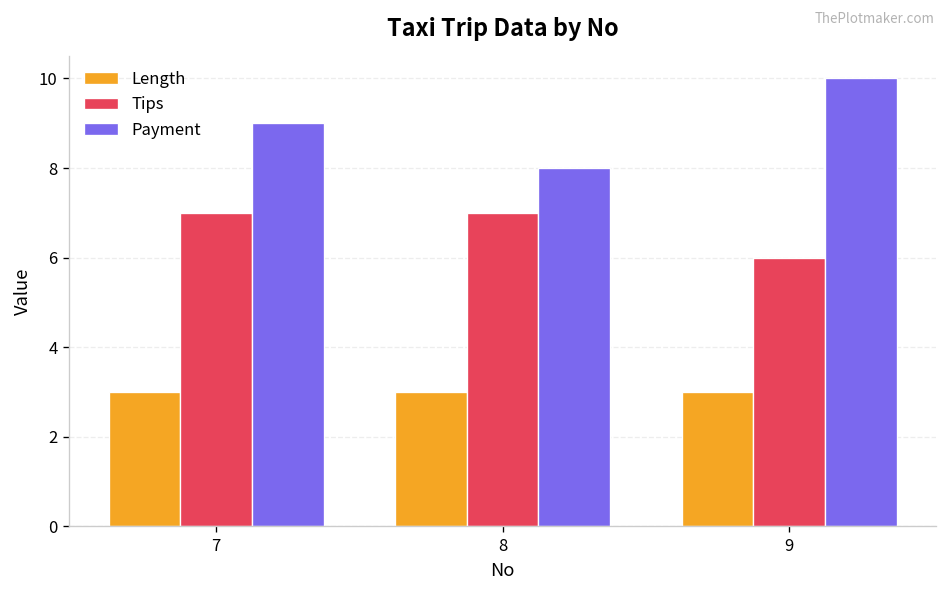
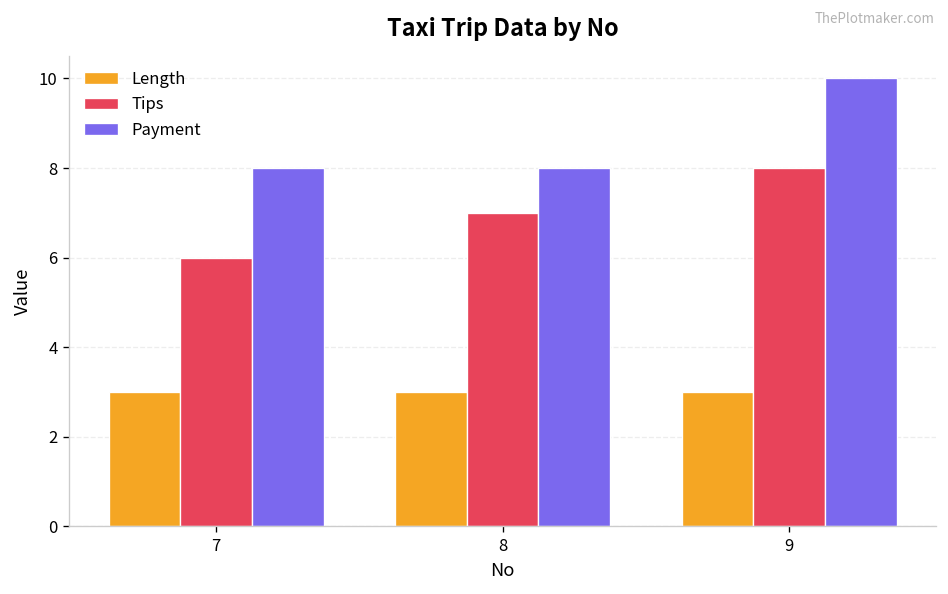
  {
    "Length": {
      "7": 3,
      "8": 3,
      "9": 3
    },
    "Tips": {
-     "7": 7,
+     "7": 6,
      "8": 7,
-     "9": 6
+     "9": 8
    },
    "Payment": {
-     "7": 9,
+     "7": 8,
      "8": 8,
      "9": 10
    }
  }
